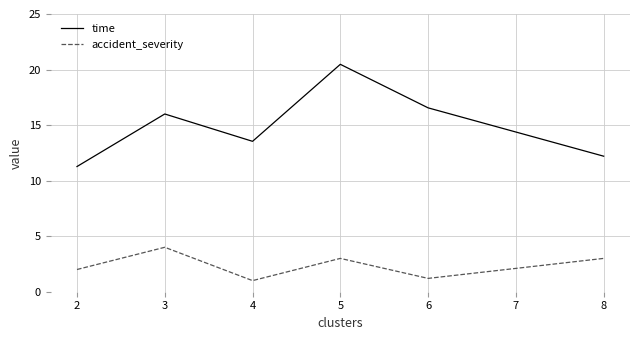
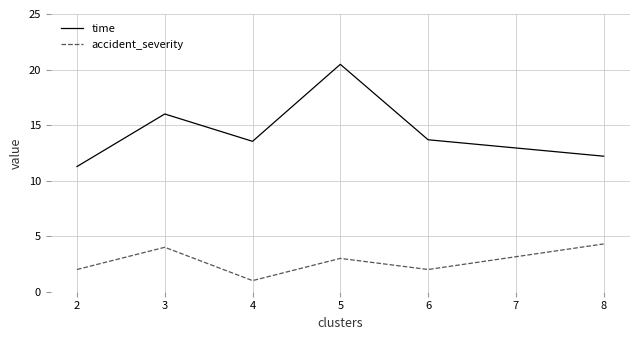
  {
    "time": {
      "2": 11.3,
      "3": 16.0,
      "4": 13.5,
      "5": 20.5,
-     "6": 16.6,
+     "6": 13.7,
      "8": 12.2
    },
    "accident_severity": {
      "2": 2.0,
      "3": 4.0,
      "4": 1.0,
      "5": 3.0,
-     "6": 1.2,
-     "8": 3.0
+     "6": 2.0,
+     "8": 4.3
    }
  }
